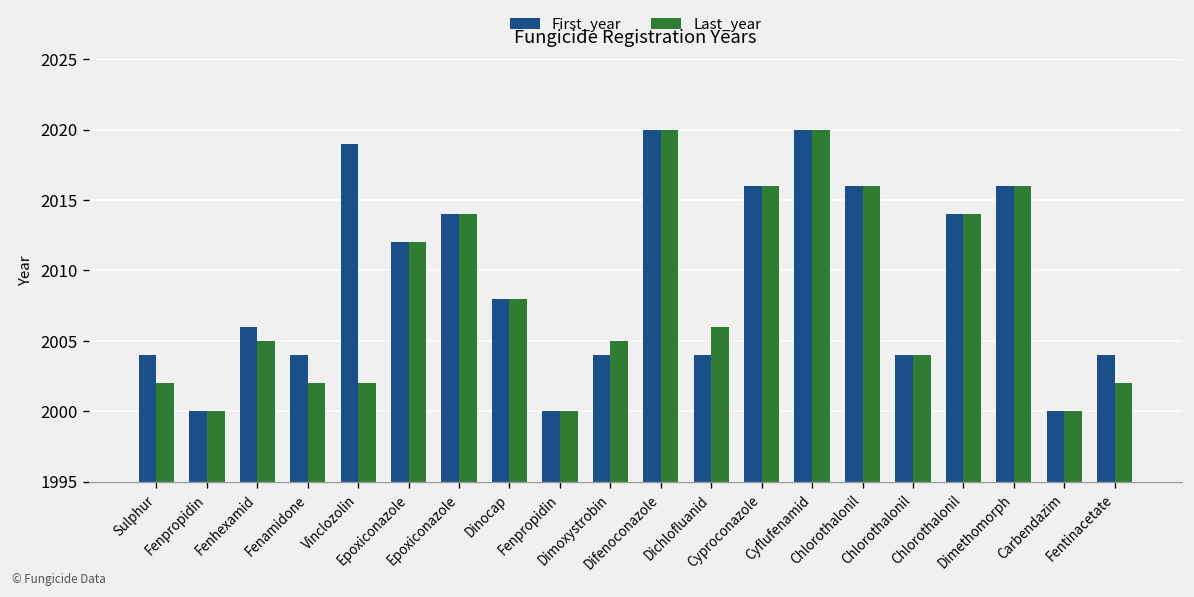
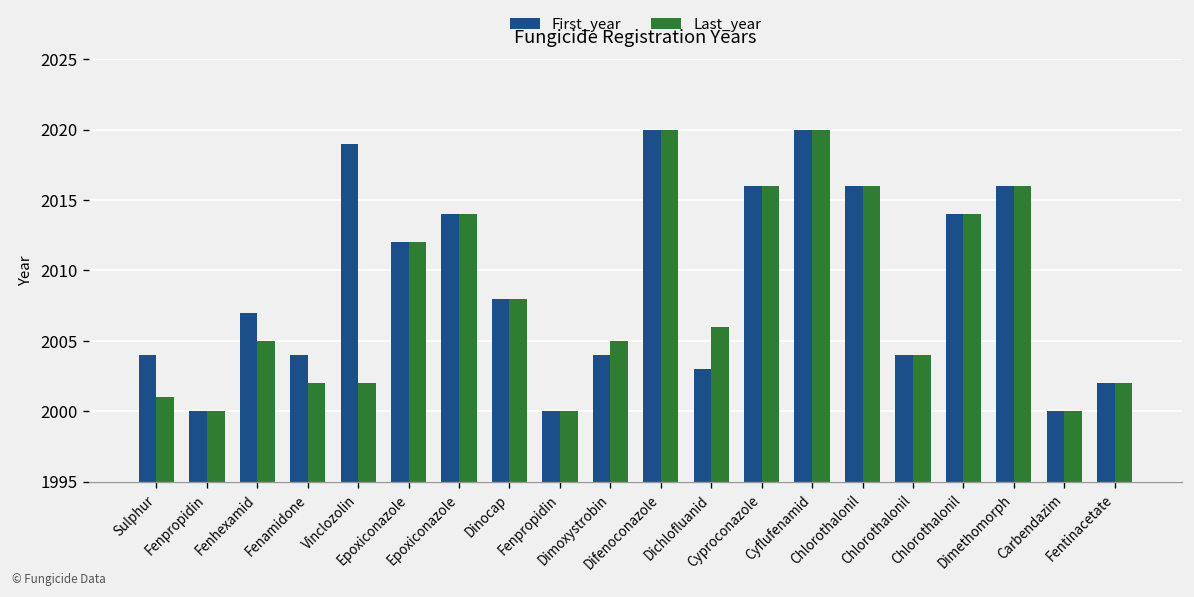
  {
    "First_year": {
      "Sulphur": 2004,
-     "Fenhexamid": 2006,
+     "Fenhexamid": 2007,
      "Fenamidone": 2004,
      "Vinclozolin": 2019,
      "Dinocap": 2008,
      "Dimoxystrobin": 2004,
      "Difenoconazole": 2020,
-     "Dichlofluanid": 2004,
+     "Dichlofluanid": 2003,
      "Cyproconazole": 2016,
      "Cyflufenamid": 2020,
      "Dimethomorph": 2016,
      "Carbendazim": 2000,
-     "Fentinacetate": 2004
+     "Fentinacetate": 2002
    },
    "Last_year": {
-     "Sulphur": 2002,
+     "Sulphur": 2001,
      "Fenhexamid": 2005,
      "Fenamidone": 2002,
      "Vinclozolin": 2002,
      "Dinocap": 2008,
      "Dimoxystrobin": 2005,
      "Difenoconazole": 2020,
      "Dichlofluanid": 2006,
      "Cyproconazole": 2016,
      "Cyflufenamid": 2020,
      "Dimethomorph": 2016,
      "Carbendazim": 2000,
      "Fentinacetate": 2002
    }
  }
